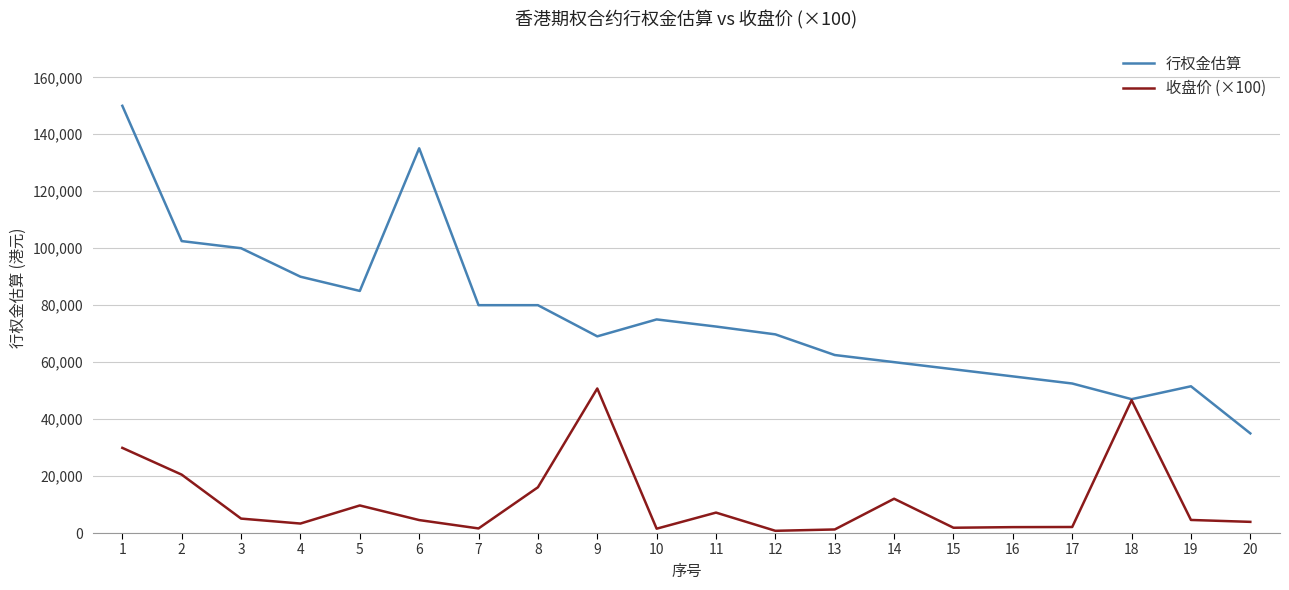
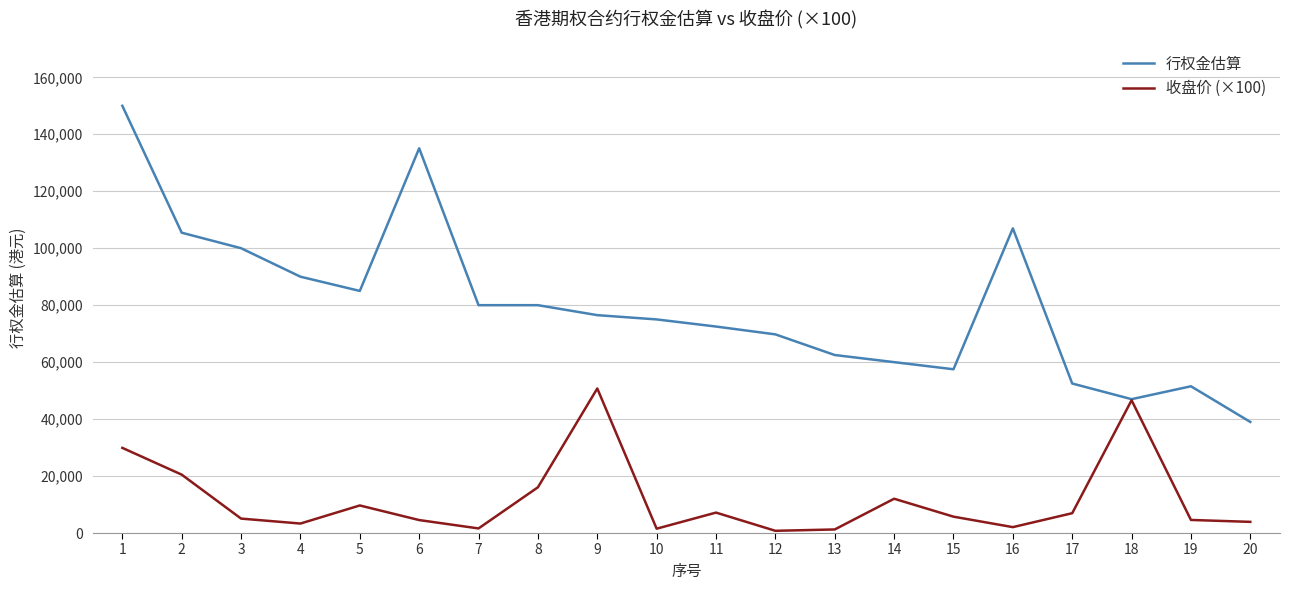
  {
    "行权金估算": {
      "1": "150,000",
-     "2": "103,000",
+     "2": "105,000",
      "3": "100,000",
      "4": "90,000",
      "5": "85,000",
      "6": "135,000",
      "7": "80,000",
      "8": "80,000",
-     "9": "69,000",
+     "9": "77,000",
      "10": "75,000",
      "11": "73,000",
      "12": "70,000",
      "13": "63,000",
      "14": "60,000",
      "15": "58,000",
-     "16": "55,000",
+     "16": "107,000",
      "17": "53,000",
      "19": "52,000",
-     "20": "35,000"
+     "20": "39,000"
    },
    "收盘价 (×100)": {
      "1": "30,000",
      "2": "21,000",
      "3": "5,000",
      "4": "3,000",
      "5": "10,000",
      "6": "5,000",
      "7": "2,000",
      "8": "16,000",
      "9": "51,000",
      "10": "2,000",
      "11": "7,000",
      "12": "1,000",
      "13": "1,000",
      "14": "12,000",
-     "15": "2,000",
+     "15": "6,000",
      "16": "2,000",
-     "17": "2,000",
+     "17": "7,000",
      "19": "5,000",
      "20": "4,000"
    }
  }
